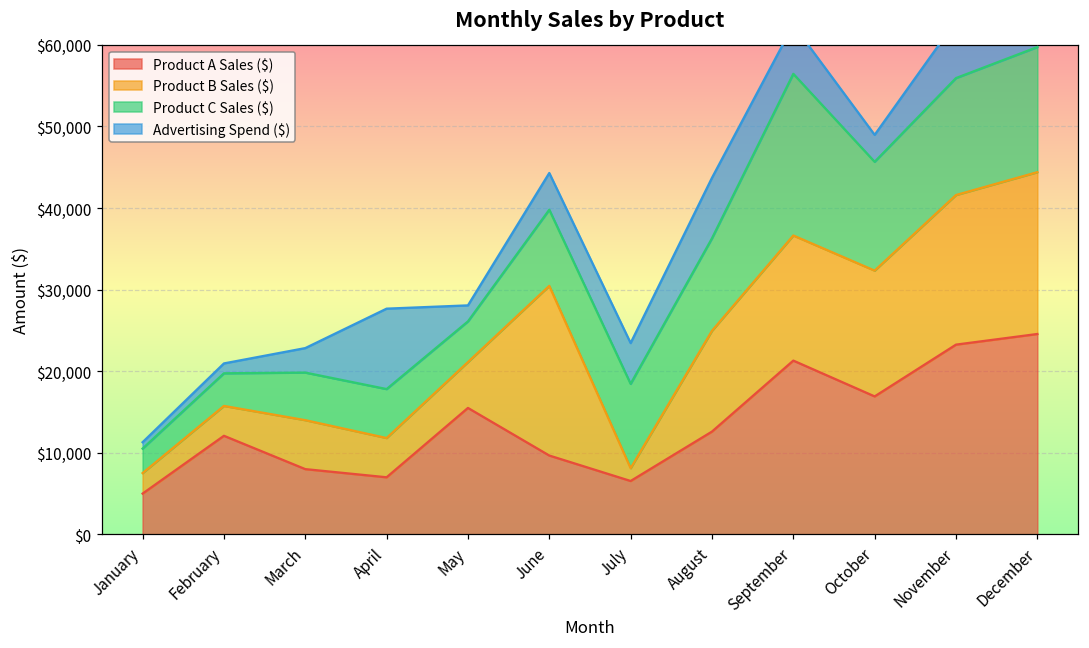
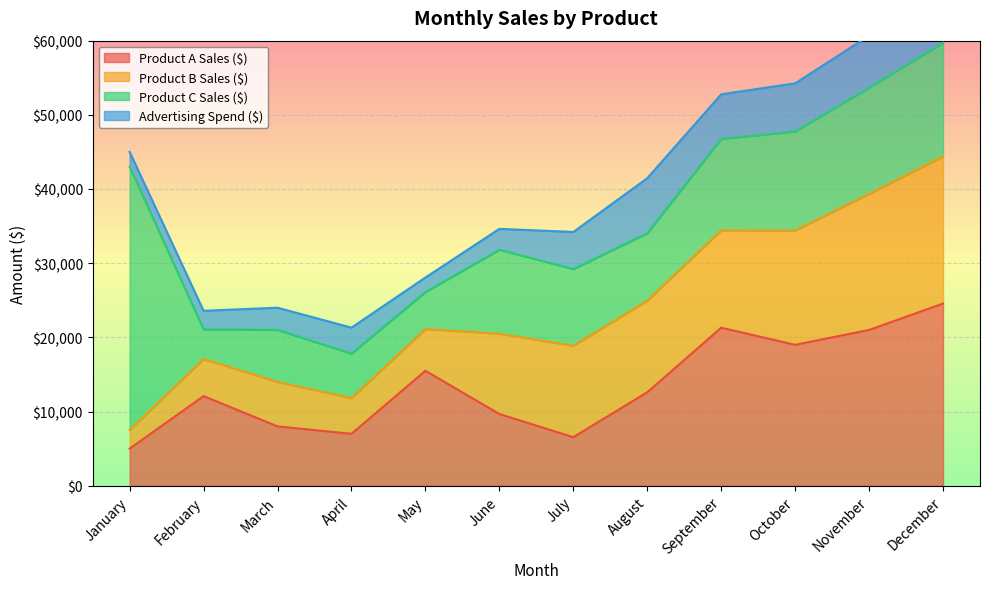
  {
    "Product A Sales ($)": {
      "January": "$5,000",
      "February": "$12,000",
      "March": "$8,000",
      "April": "$7,000",
      "May": "$15,000",
      "June": "$10,000",
      "July": "$7,000",
      "August": "$13,000",
      "September": "$21,000",
-     "October": "$17,000",
-     "November": "$23,000",
+     "October": "$19,000",
+     "November": "$21,000",
      "December": "$25,000"
    },
    "Product B Sales ($)": {
      "January": "$3,000",
-     "February": "$4,000",
+     "February": "$5,000",
      "March": "$6,000",
      "April": "$5,000",
      "May": "$6,000",
-     "June": "$21,000",
-     "July": "$2,000",
+     "June": "$11,000",
+     "July": "$12,000",
      "August": "$12,000",
-     "September": "$15,000",
+     "September": "$13,000",
      "October": "$15,000",
      "November": "$18,000",
      "December": "$20,000"
    },
    "Product C Sales ($)": {
-     "January": "$3,000",
+     "January": "$35,000",
      "February": "$4,000",
-     "March": "$6,000",
+     "March": "$7,000",
      "April": "$6,000",
      "May": "$5,000",
-     "June": "$9,000",
+     "June": "$11,000",
      "July": "$10,000",
-     "August": "$11,000",
-     "September": "$20,000",
+     "August": "$9,000",
+     "September": "$12,000",
      "October": "$13,000",
      "November": "$14,000",
      "December": "$15,000"
    },
    "Advertising Spend ($)": {
-     "January": "$1,000",
-     "February": "$1,000",
+     "January": "$2,000",
+     "February": "$3,000",
      "March": "$3,000",
-     "April": "$10,000",
+     "April": "$4,000",
      "May": "$2,000",
-     "June": "$5,000",
+     "June": "$3,000",
      "July": "$5,000",
      "August": "$7,000",
-     "October": "$3,000"
+     "October": "$7,000"
    }
  }
